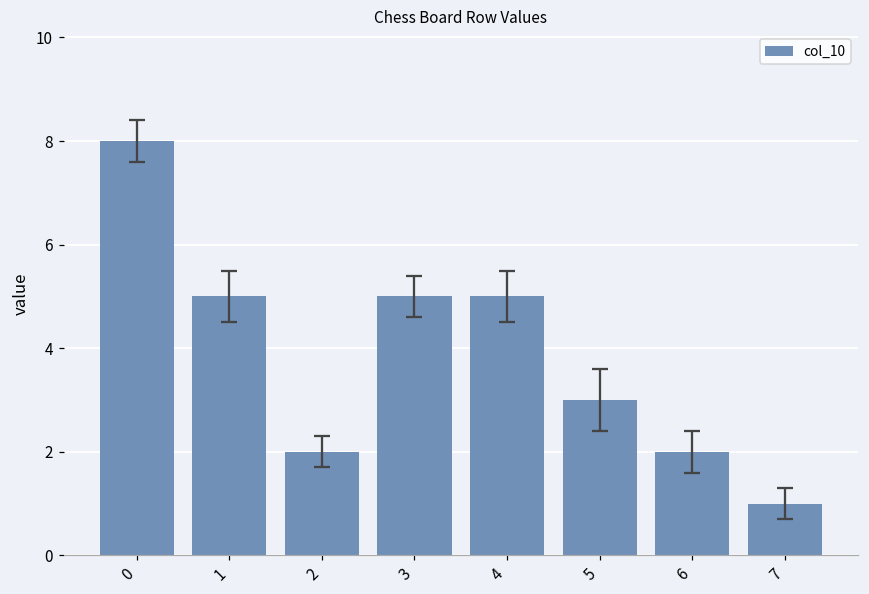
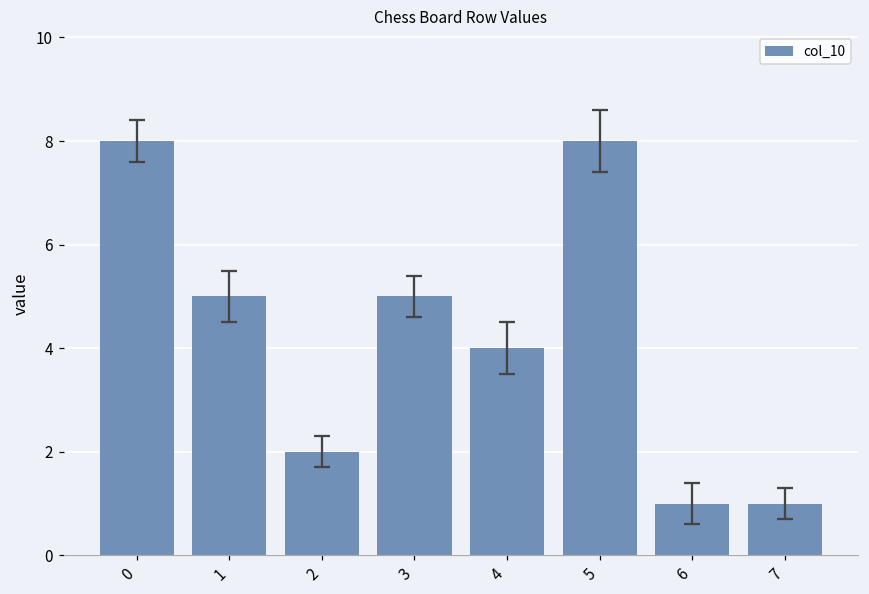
  {
    "col_10": {
      "0": 8,
      "1": 5,
      "2": 2,
      "3": 5,
-     "4": 5,
-     "5": 3,
-     "6": 2,
+     "4": 4,
+     "5": 8,
+     "6": 1,
      "7": 1
    }
  }
